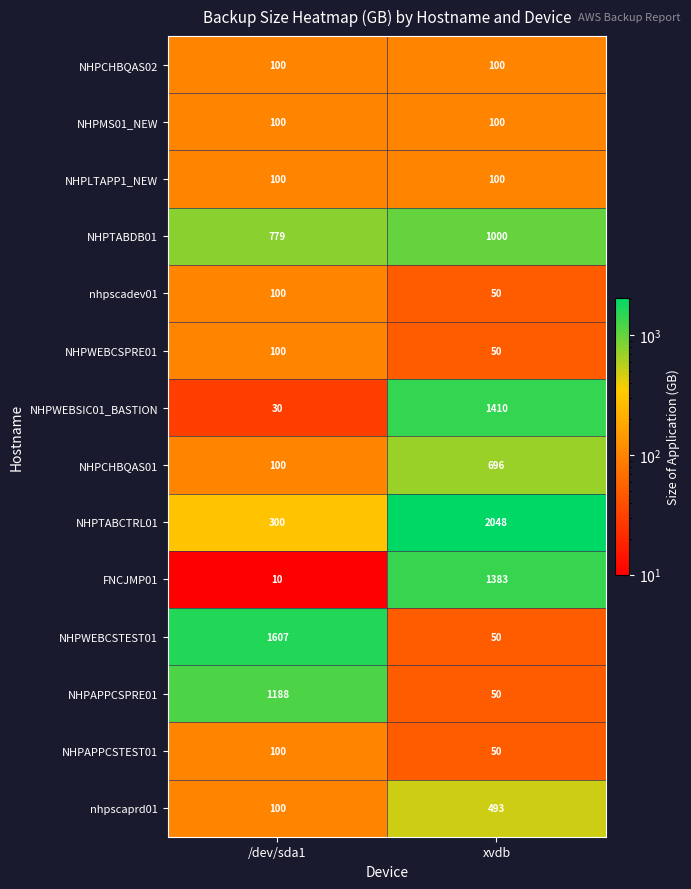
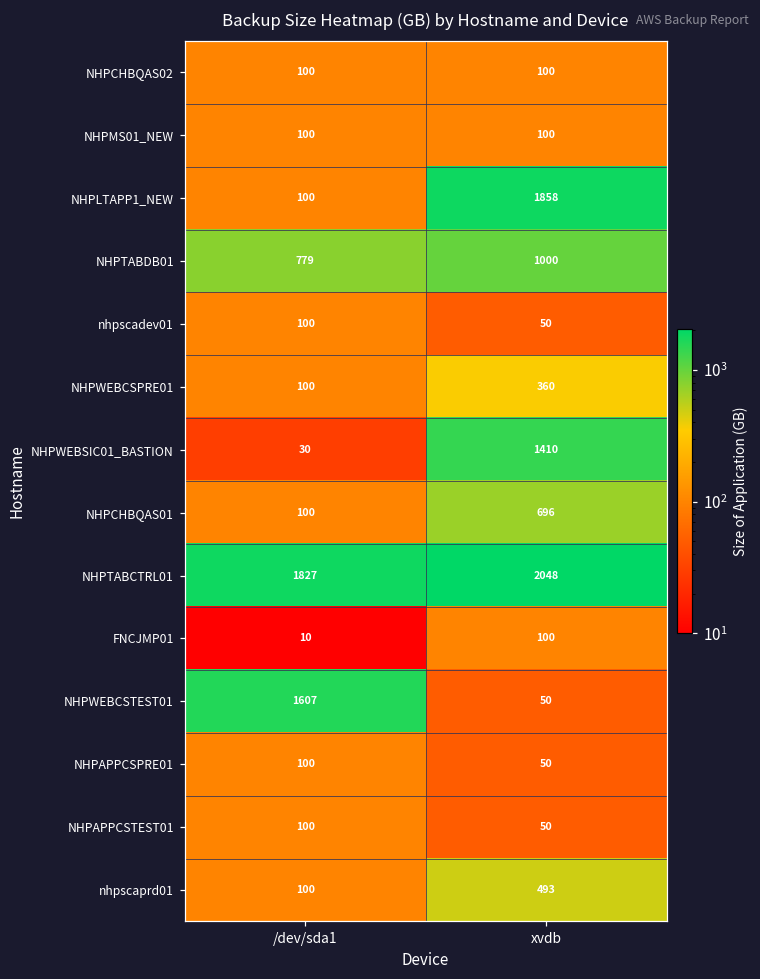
  {
    "NHPCHBQAS02": {
      "/dev/sda1": 100,
      "xvdb": 100
    },
    "NHPMS01_NEW": {
      "/dev/sda1": 100,
      "xvdb": 100
    },
    "NHPLTAPP1_NEW": {
      "/dev/sda1": 100,
-     "xvdb": 100
+     "xvdb": 1858
    },
    "NHPTABDB01": {
      "/dev/sda1": 779,
      "xvdb": 1000
    },
    "nhpscadev01": {
      "/dev/sda1": 100,
      "xvdb": 50
    },
    "NHPWEBCSPRE01": {
      "/dev/sda1": 100,
-     "xvdb": 50
+     "xvdb": 360
    },
    "NHPWEBSIC01_BASTION": {
      "/dev/sda1": 30,
      "xvdb": 1410
    },
    "NHPCHBQAS01": {
      "/dev/sda1": 100,
      "xvdb": 696
    },
    "NHPTABCTRL01": {
-     "/dev/sda1": 300,
+     "/dev/sda1": 1827,
      "xvdb": 2048
    },
    "FNCJMP01": {
      "/dev/sda1": 10,
-     "xvdb": 1383
+     "xvdb": 100
    },
    "NHPWEBCSTEST01": {
      "/dev/sda1": 1607,
      "xvdb": 50
    },
    "NHPAPPCSPRE01": {
-     "/dev/sda1": 1188,
+     "/dev/sda1": 100,
      "xvdb": 50
    },
    "NHPAPPCSTEST01": {
      "/dev/sda1": 100,
      "xvdb": 50
    },
    "nhpscaprd01": {
      "/dev/sda1": 100,
      "xvdb": 493
    }
  }
